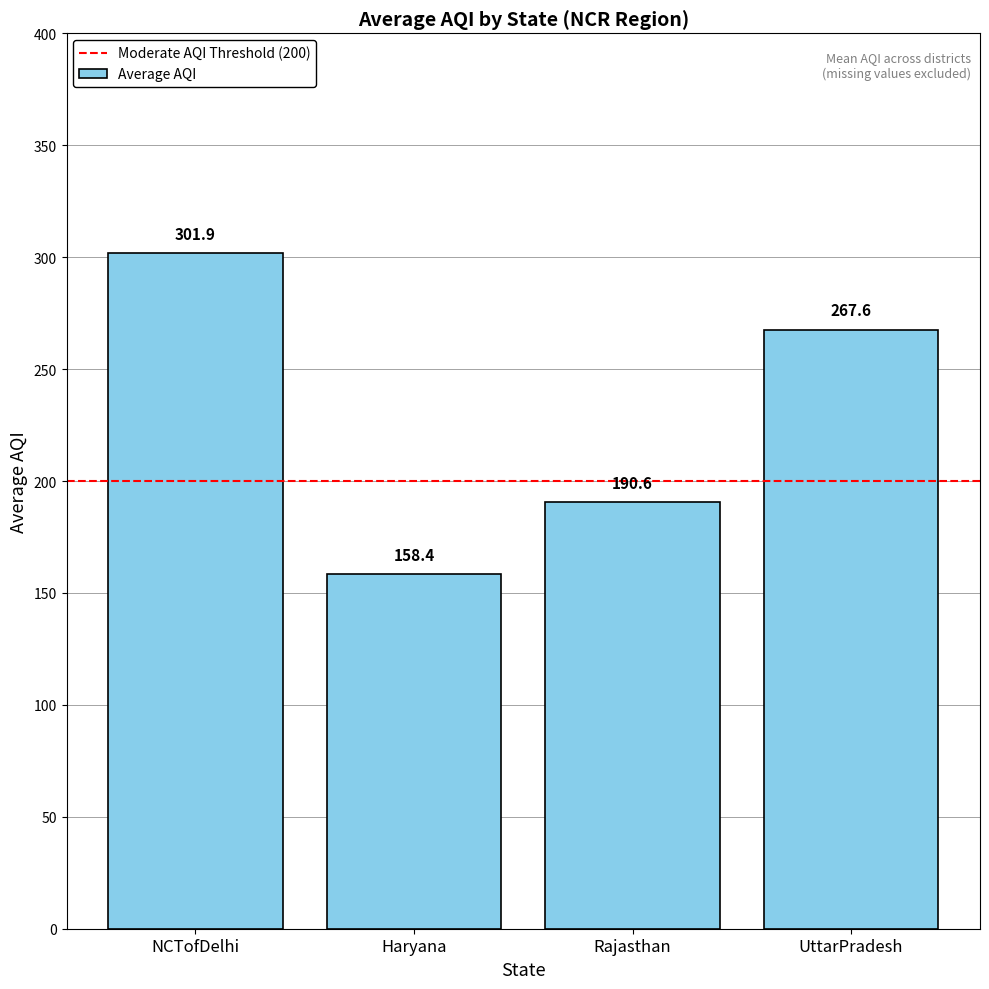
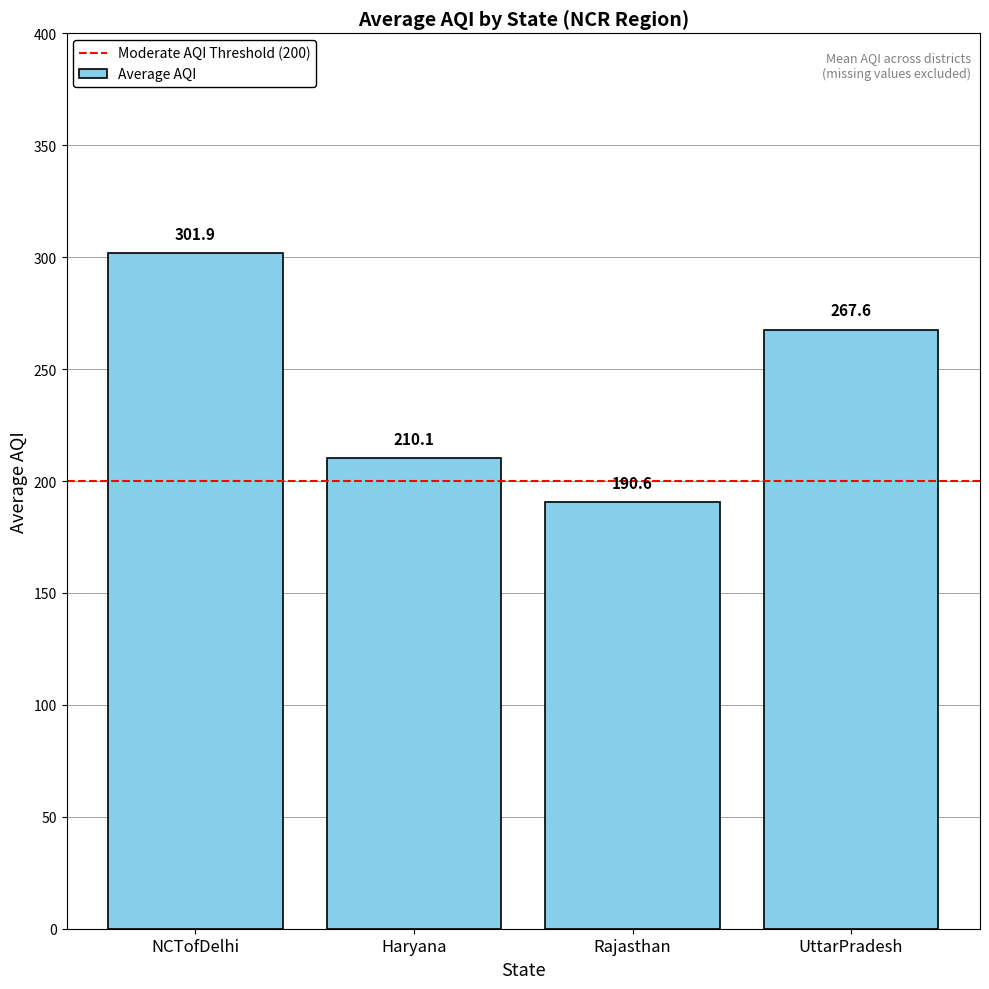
  {
    "NCTofDelhi": 301.9,
-   "Haryana": 158.4,
+   "Haryana": 210.1,
    "Rajasthan": 190.6,
    "UttarPradesh": 267.6
  }
